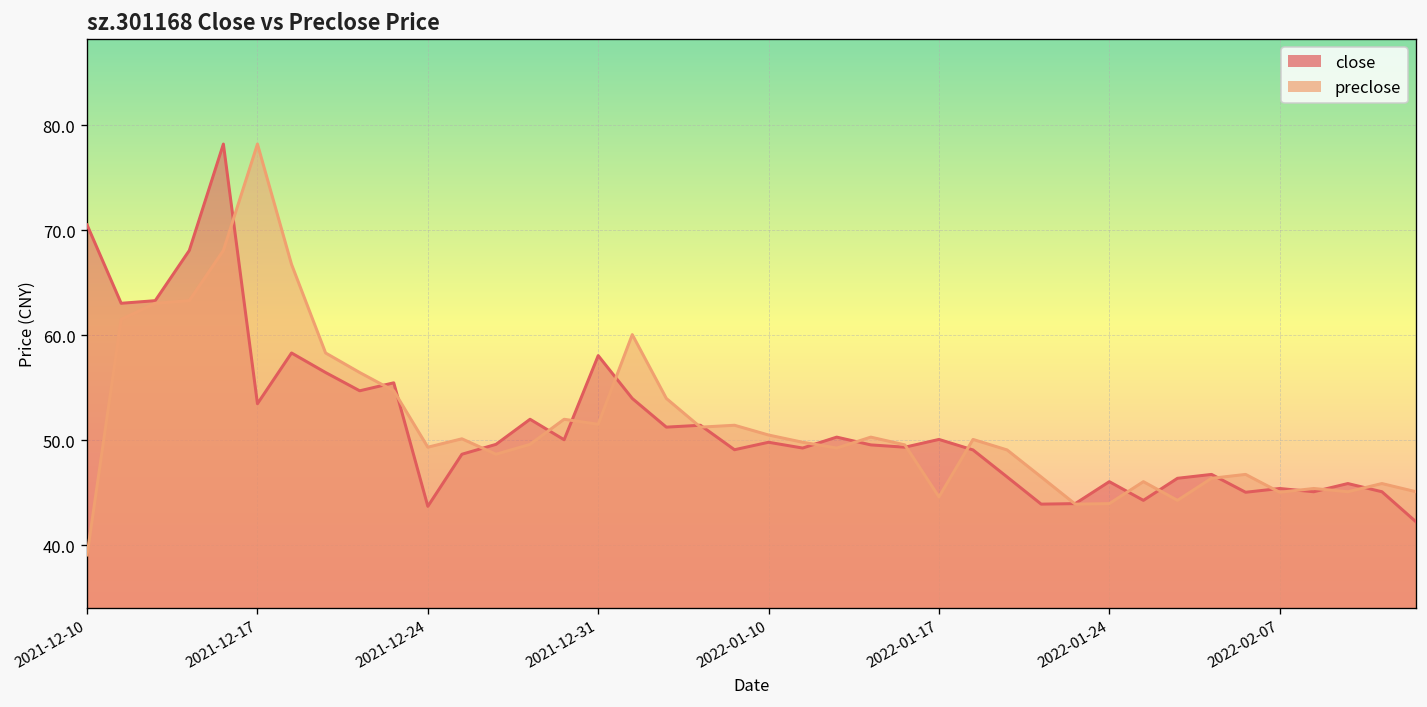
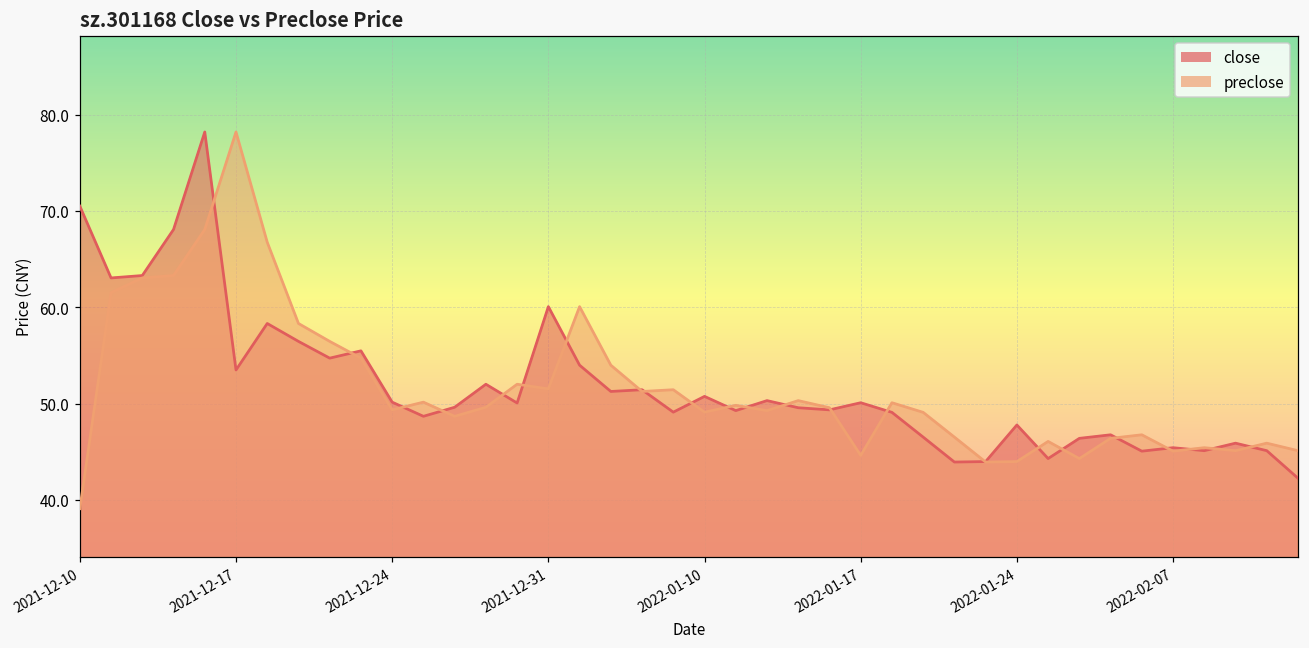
  {
    "close": {
      "2021-12-10": 71,
      "2021-12-17": 53,
-     "2021-12-24": 44,
-     "2021-12-31": 58,
-     "2022-01-10": 50,
+     "2021-12-24": 50,
+     "2021-12-31": 60,
+     "2022-01-10": 51,
      "2022-01-17": 50,
-     "2022-01-24": 46,
+     "2022-01-24": 48,
      "2022-02-07": 45
    },
    "preclose": {
      "2021-12-10": 39,
      "2021-12-17": 78,
      "2021-12-24": 49,
      "2021-12-31": 52,
-     "2022-01-10": 51,
+     "2022-01-10": 49,
      "2022-01-17": 45,
      "2022-01-24": 44,
      "2022-02-07": 45
    }
  }
